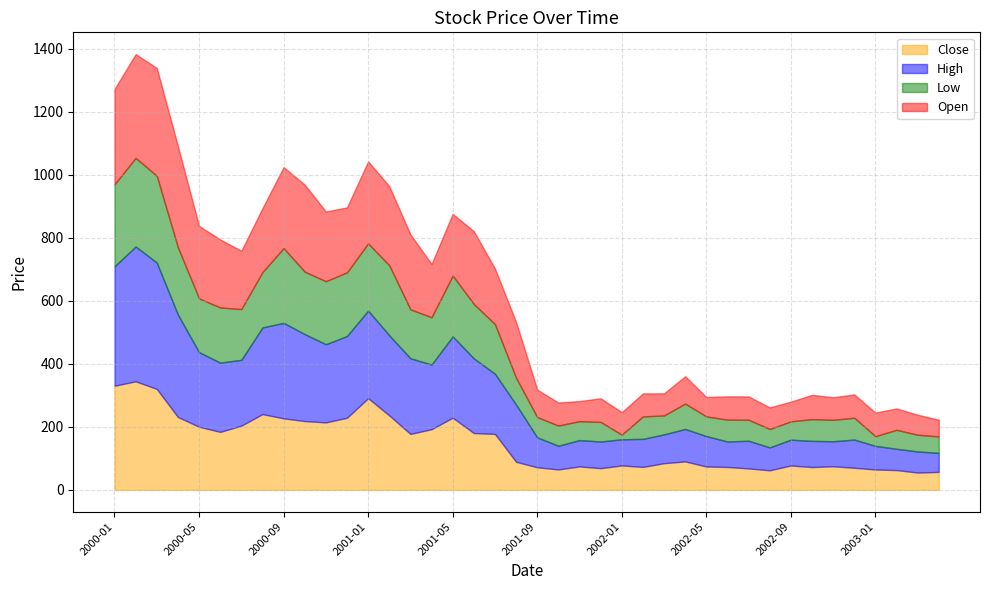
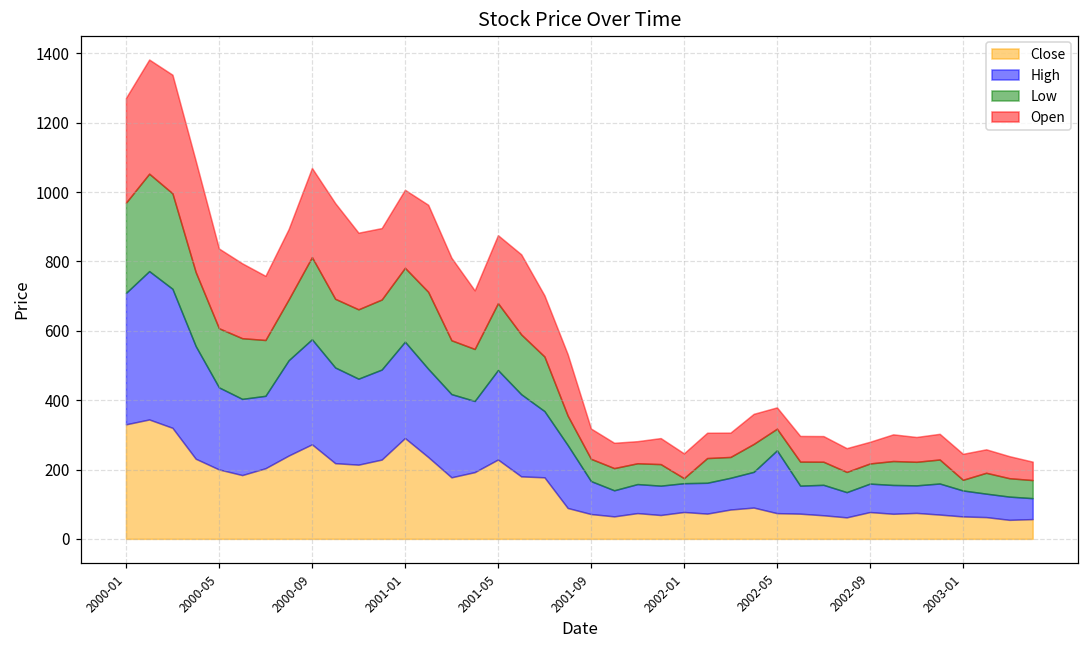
  {
    "Close": {
      "2000-01": 330,
      "2000-05": 200,
-     "2000-09": 230,
+     "2000-09": 270,
      "2001-01": 290,
      "2001-05": 230,
      "2001-09": 70,
      "2002-01": 80,
      "2002-05": 70,
      "2002-09": 80,
      "2003-01": 60
    },
    "High": {
      "2000-01": 380,
      "2000-05": 240,
      "2000-09": 300,
      "2001-01": 280,
      "2001-05": 260,
      "2001-09": 100,
      "2002-01": 80,
-     "2002-05": 100,
+     "2002-05": 180,
      "2002-09": 80,
      "2003-01": 70
    },
    "Low": {
      "2000-01": 260,
      "2000-05": 170,
      "2000-09": 240,
      "2001-01": 210,
      "2001-05": 190,
      "2001-09": 60,
      "2002-01": 10,
      "2002-05": 60,
      "2002-09": 60,
      "2003-01": 30
    },
    "Open": {
      "2000-01": 300,
      "2000-05": 230,
      "2000-09": 260,
-     "2001-01": 260,
+     "2001-01": 230,
      "2001-05": 200,
      "2001-09": 90,
      "2002-01": 70,
      "2002-05": 60,
      "2002-09": 60,
      "2003-01": 70
    }
  }
